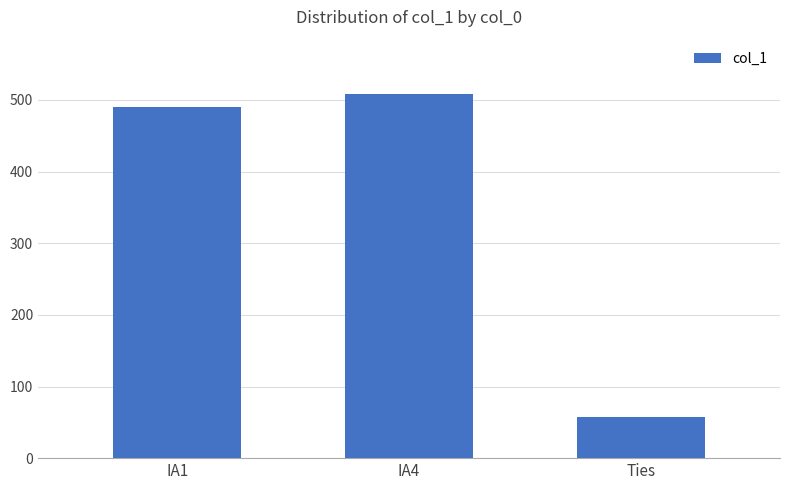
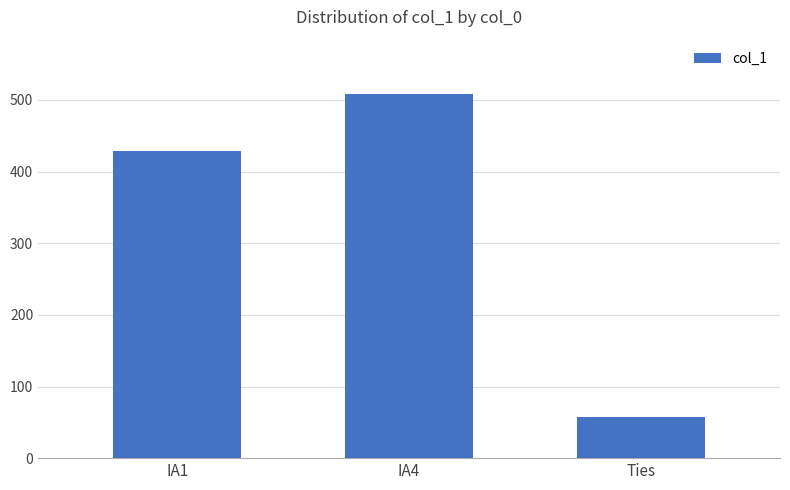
  {
-   "IA1": 490,
+   "IA1": 430,
    "IA4": 510,
    "Ties": 60
  }
